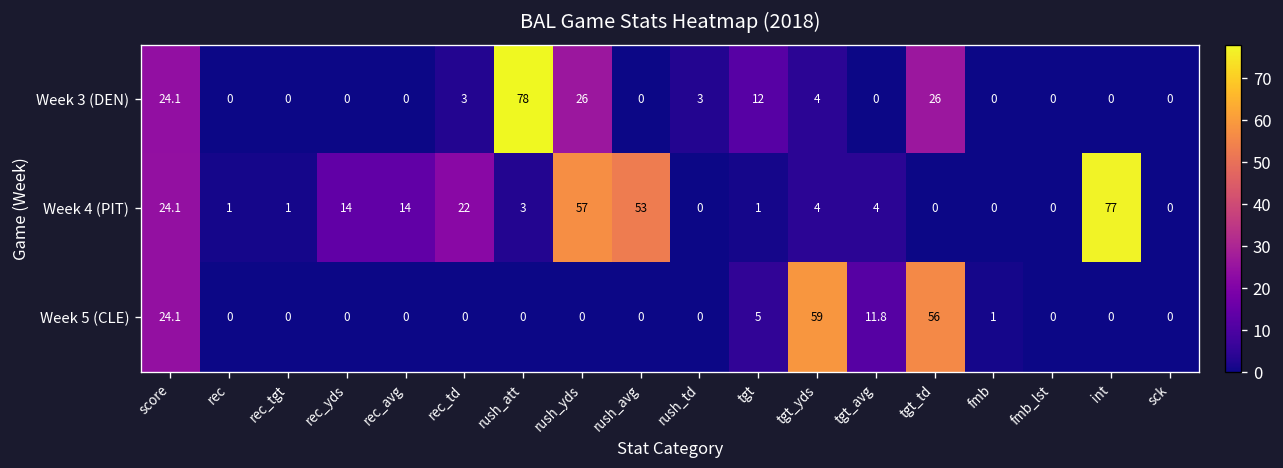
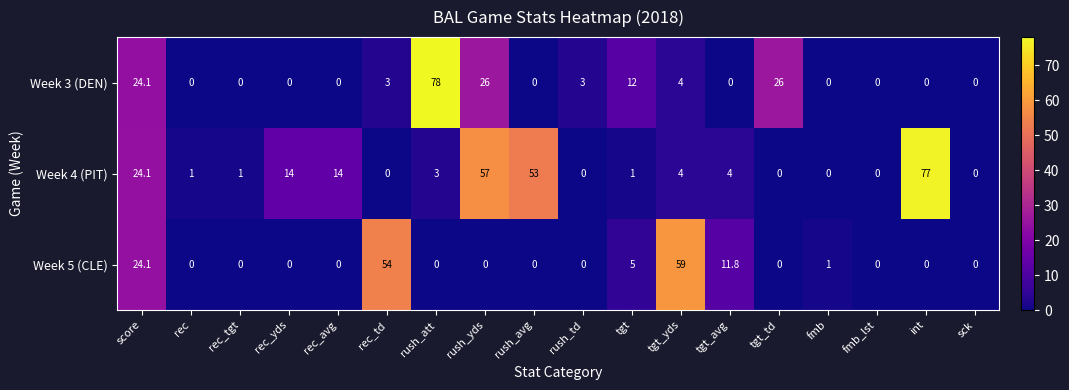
  {
    "Week 3 (DEN)": {
      "score": 24.1,
      "rec": 0,
      "rec_tgt": 0,
      "rec_yds": 0,
      "rec_avg": 0,
      "rec_td": 3,
      "rush_att": 78,
      "rush_yds": 26,
      "rush_avg": 0,
      "rush_td": 3,
      "tgt": 12,
      "tgt_yds": 4,
      "tgt_avg": 0,
      "tgt_td": 26,
      "fmb": 0,
      "fmb_lst": 0,
      "int": 0,
      "sck": 0
    },
    "Week 4 (PIT)": {
      "score": 24.1,
      "rec": 1,
      "rec_tgt": 1,
      "rec_yds": 14,
      "rec_avg": 14,
-     "rec_td": 22,
+     "rec_td": 0,
      "rush_att": 3,
      "rush_yds": 57,
      "rush_avg": 53,
      "rush_td": 0,
      "tgt": 1,
      "tgt_yds": 4,
      "tgt_avg": 4,
      "tgt_td": 0,
      "fmb": 0,
      "fmb_lst": 0,
      "int": 77,
      "sck": 0
    },
    "Week 5 (CLE)": {
      "score": 24.1,
      "rec": 0,
      "rec_tgt": 0,
      "rec_yds": 0,
      "rec_avg": 0,
-     "rec_td": 0,
+     "rec_td": 54,
      "rush_att": 0,
      "rush_yds": 0,
      "rush_avg": 0,
      "rush_td": 0,
      "tgt": 5,
      "tgt_yds": 59,
      "tgt_avg": 11.8,
-     "tgt_td": 56,
+     "tgt_td": 0,
      "fmb": 1,
      "fmb_lst": 0,
      "int": 0,
      "sck": 0
    }
  }
